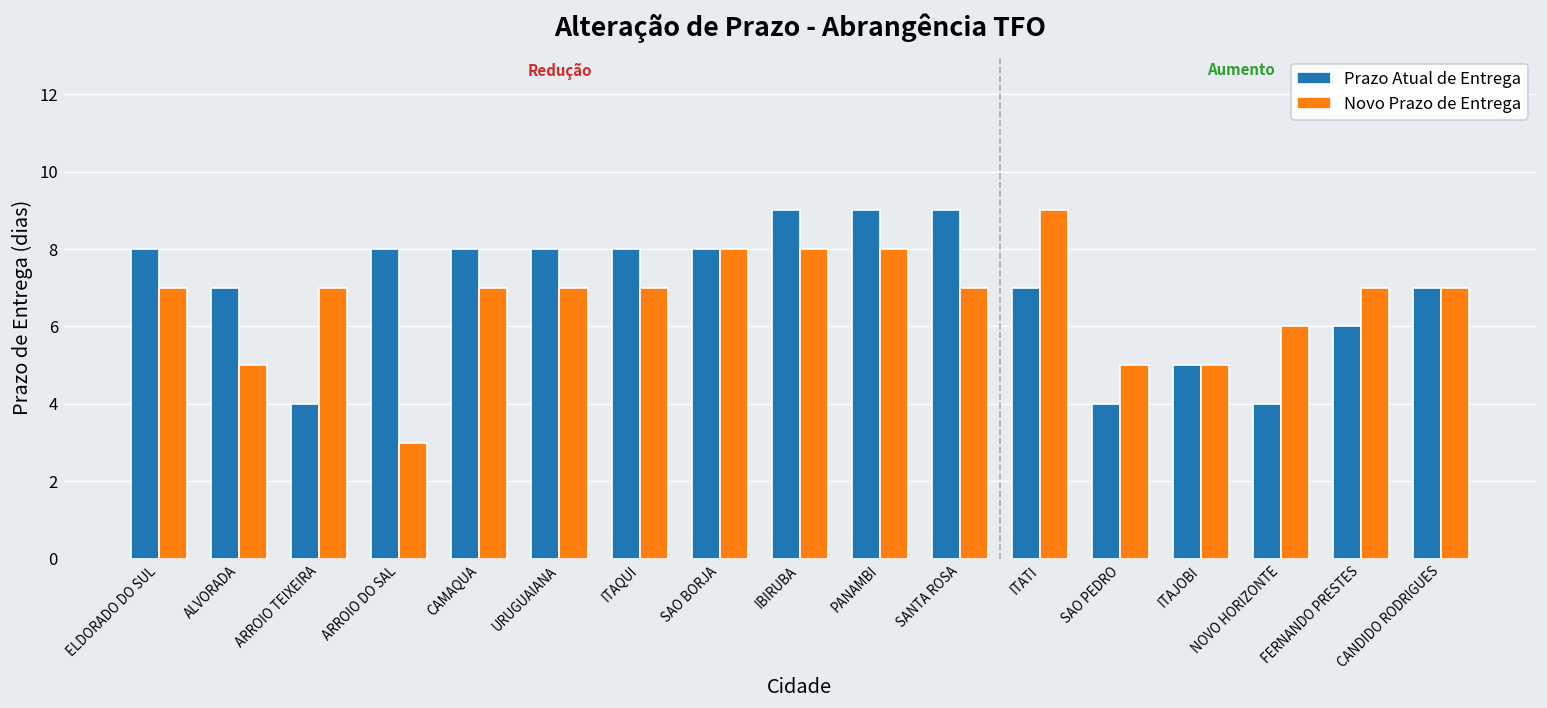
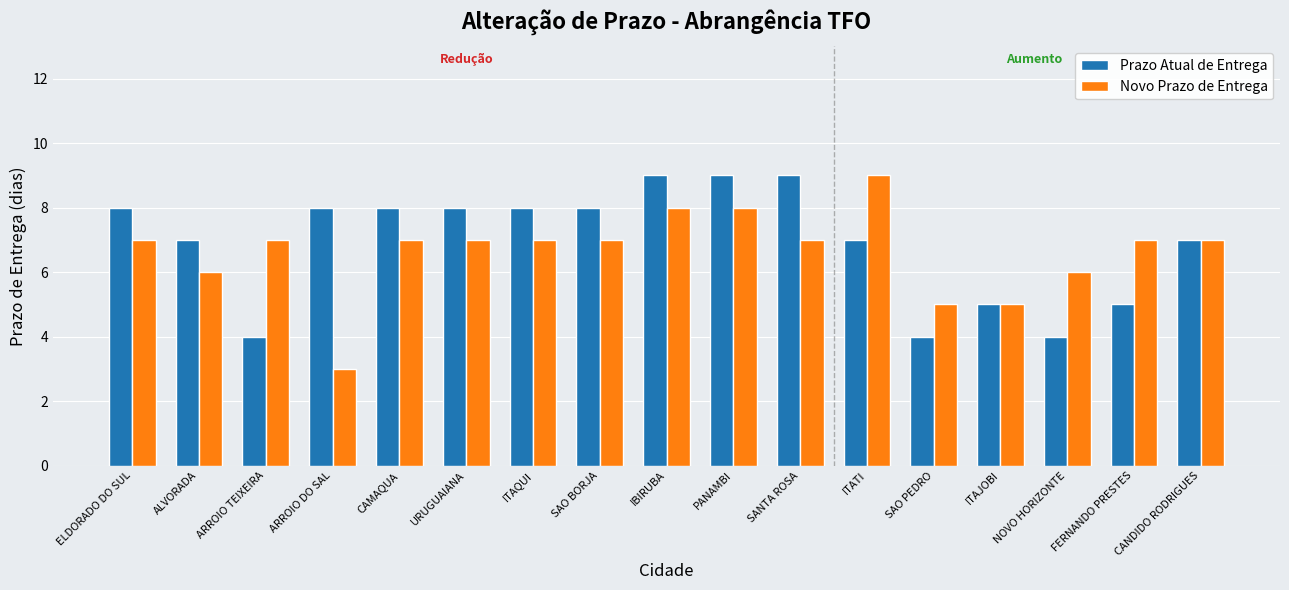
  {
    "Prazo Atual de Entrega": {
      "ELDORADO DO SUL": 8,
      "ALVORADA": 7,
      "ARROIO TEIXEIRA": 4,
      "ARROIO DO SAL": 8,
      "CAMAQUA": 8,
      "URUGUAIANA": 8,
      "ITAQUI": 8,
      "SAO BORJA": 8,
      "IBIRUBA": 9,
      "PANAMBI": 9,
      "SANTA ROSA": 9,
      "ITATI": 7,
      "SAO PEDRO": 4,
      "ITAJOBI": 5,
      "NOVO HORIZONTE": 4,
-     "FERNANDO PRESTES": 6,
+     "FERNANDO PRESTES": 5,
      "CANDIDO RODRIGUES": 7
    },
    "Novo Prazo de Entrega": {
      "ELDORADO DO SUL": 7,
-     "ALVORADA": 5,
+     "ALVORADA": 6,
      "ARROIO TEIXEIRA": 7,
      "ARROIO DO SAL": 3,
      "CAMAQUA": 7,
      "URUGUAIANA": 7,
      "ITAQUI": 7,
-     "SAO BORJA": 8,
+     "SAO BORJA": 7,
      "IBIRUBA": 8,
      "PANAMBI": 8,
      "SANTA ROSA": 7,
      "ITATI": 9,
      "SAO PEDRO": 5,
      "ITAJOBI": 5,
      "NOVO HORIZONTE": 6,
      "FERNANDO PRESTES": 7,
      "CANDIDO RODRIGUES": 7
    }
  }
